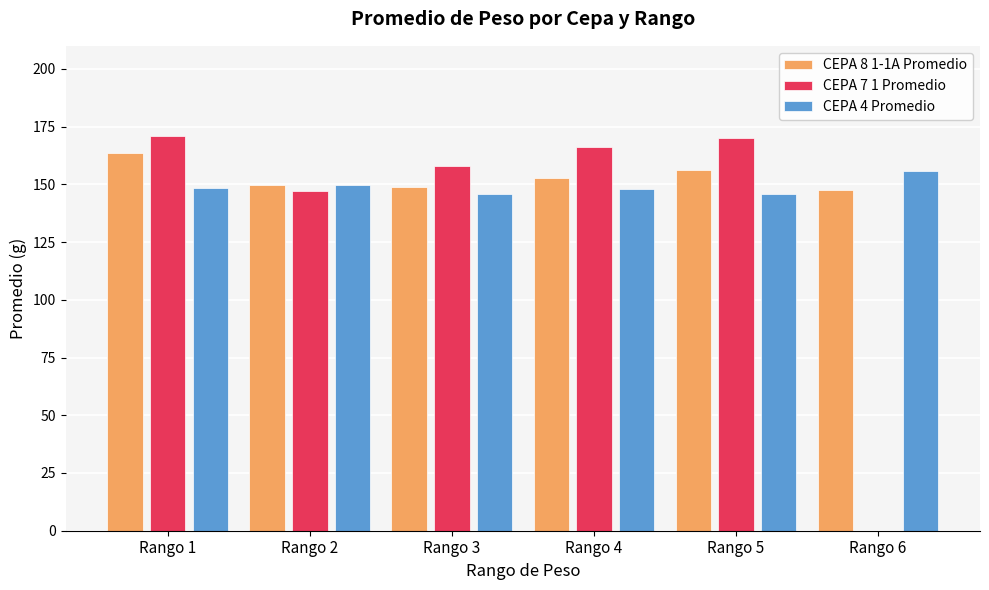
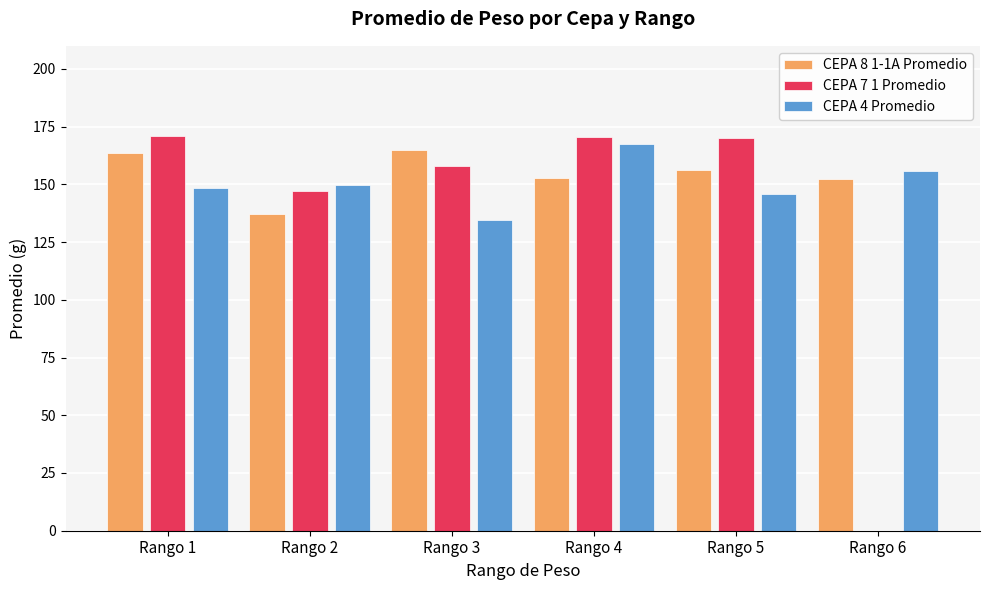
  {
    "CEPA 8 1-1A Promedio": {
      "Rango 1": 163,
-     "Rango 2": 150,
-     "Rango 3": 149,
+     "Rango 2": 137,
+     "Rango 3": 165,
      "Rango 4": 153,
      "Rango 5": 156,
-     "Rango 6": 147
+     "Rango 6": 153
    },
    "CEPA 7 1 Promedio": {
      "Rango 1": 171,
      "Rango 2": 147,
      "Rango 3": 158,
-     "Rango 4": 166,
+     "Rango 4": 170,
      "Rango 5": 170,
      "Rango 6": 0
    },
    "CEPA 4 Promedio": {
      "Rango 1": 149,
      "Rango 2": 150,
-     "Rango 3": 146,
-     "Rango 4": 148,
+     "Rango 3": 135,
+     "Rango 4": 167,
      "Rango 5": 146,
      "Rango 6": 156
    }
  }
